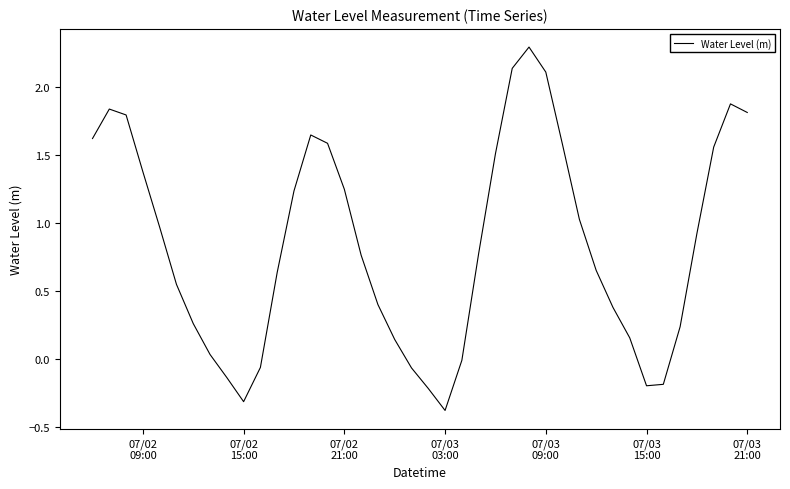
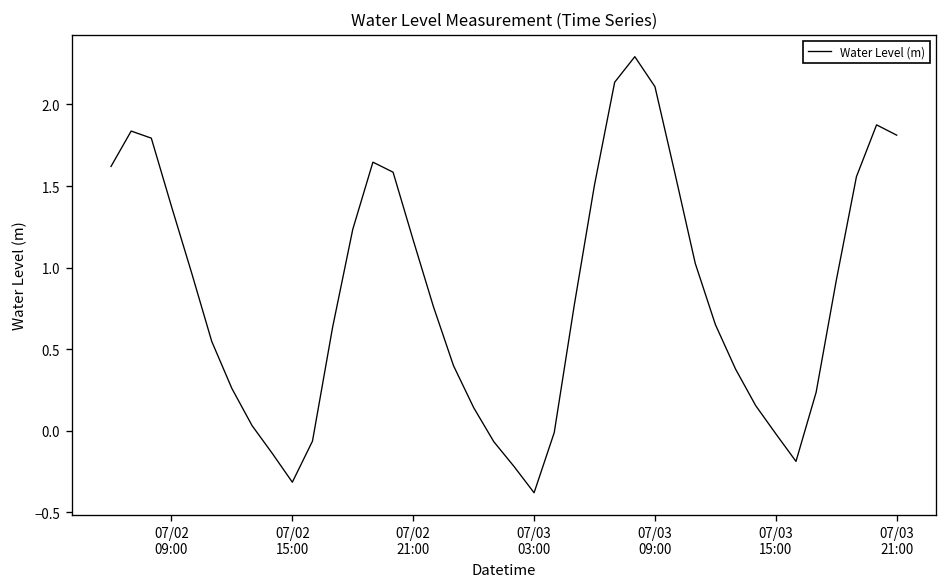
  {
    "07/02 09:00": 1.38,
    "07/02 15:00": -0.31,
-   "07/02 21:00": 1.25,
+   "07/02 21:00": 1.17,
    "07/03 03:00": -0.38,
    "07/03 09:00": 2.11,
-   "07/03 15:00": -0.20,
+   "07/03 15:00": -0.02,
    "07/03 21:00": 1.81
  }
